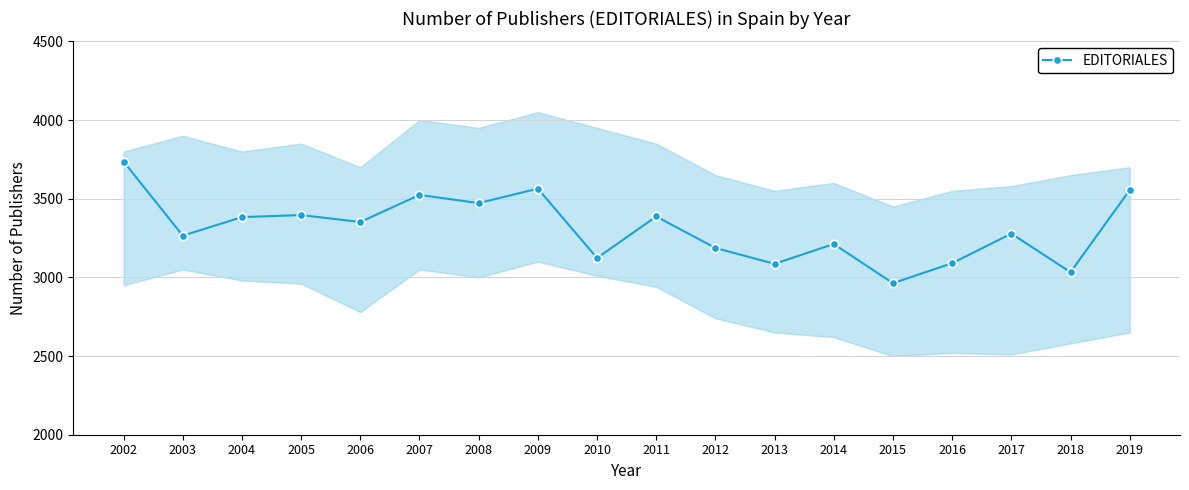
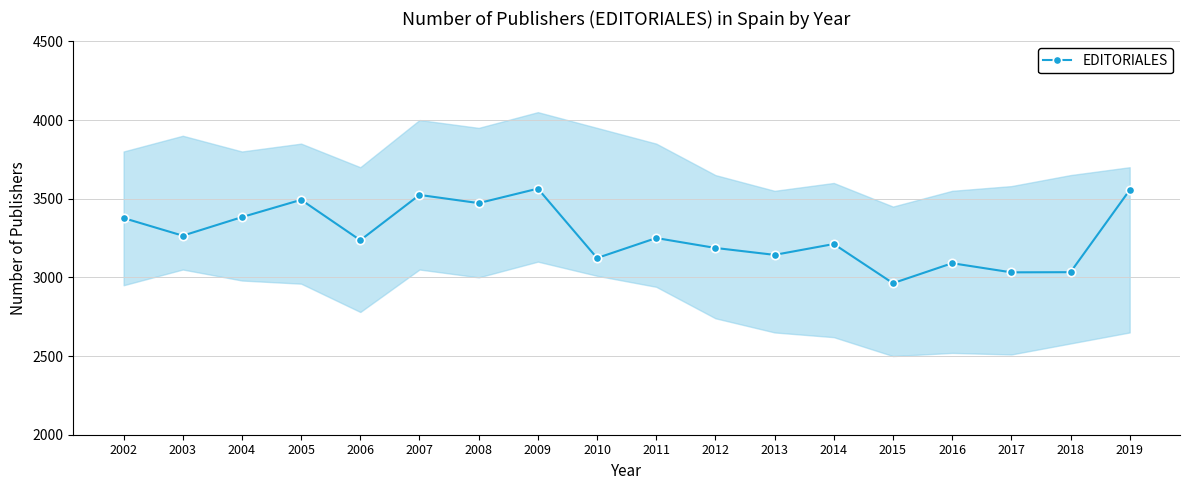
  {
    "EDITORIALES": {
-     "2002": 3740,
+     "2002": 3380,
      "2003": 3270,
      "2004": 3380,
-     "2005": 3400,
-     "2006": 3350,
+     "2005": 3490,
+     "2006": 3240,
      "2007": 3520,
      "2008": 3470,
      "2009": 3560,
      "2010": 3120,
-     "2011": 3390,
+     "2011": 3250,
      "2012": 3190,
-     "2013": 3090,
+     "2013": 3140,
      "2014": 3210,
      "2015": 2960,
      "2016": 3090,
-     "2017": 3280,
+     "2017": 3030,
      "2018": 3030,
      "2019": 3560
    }
  }
